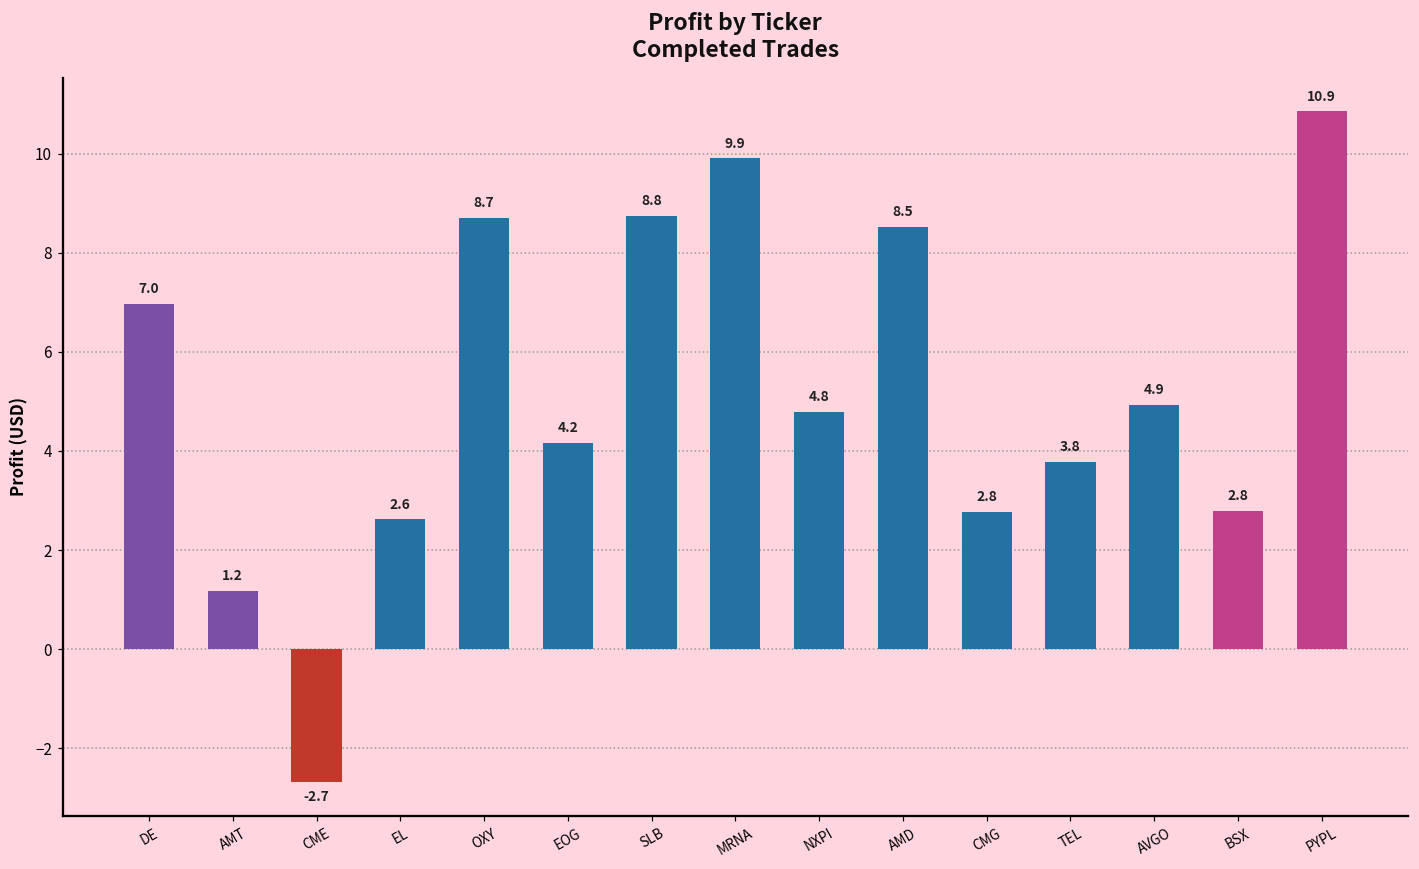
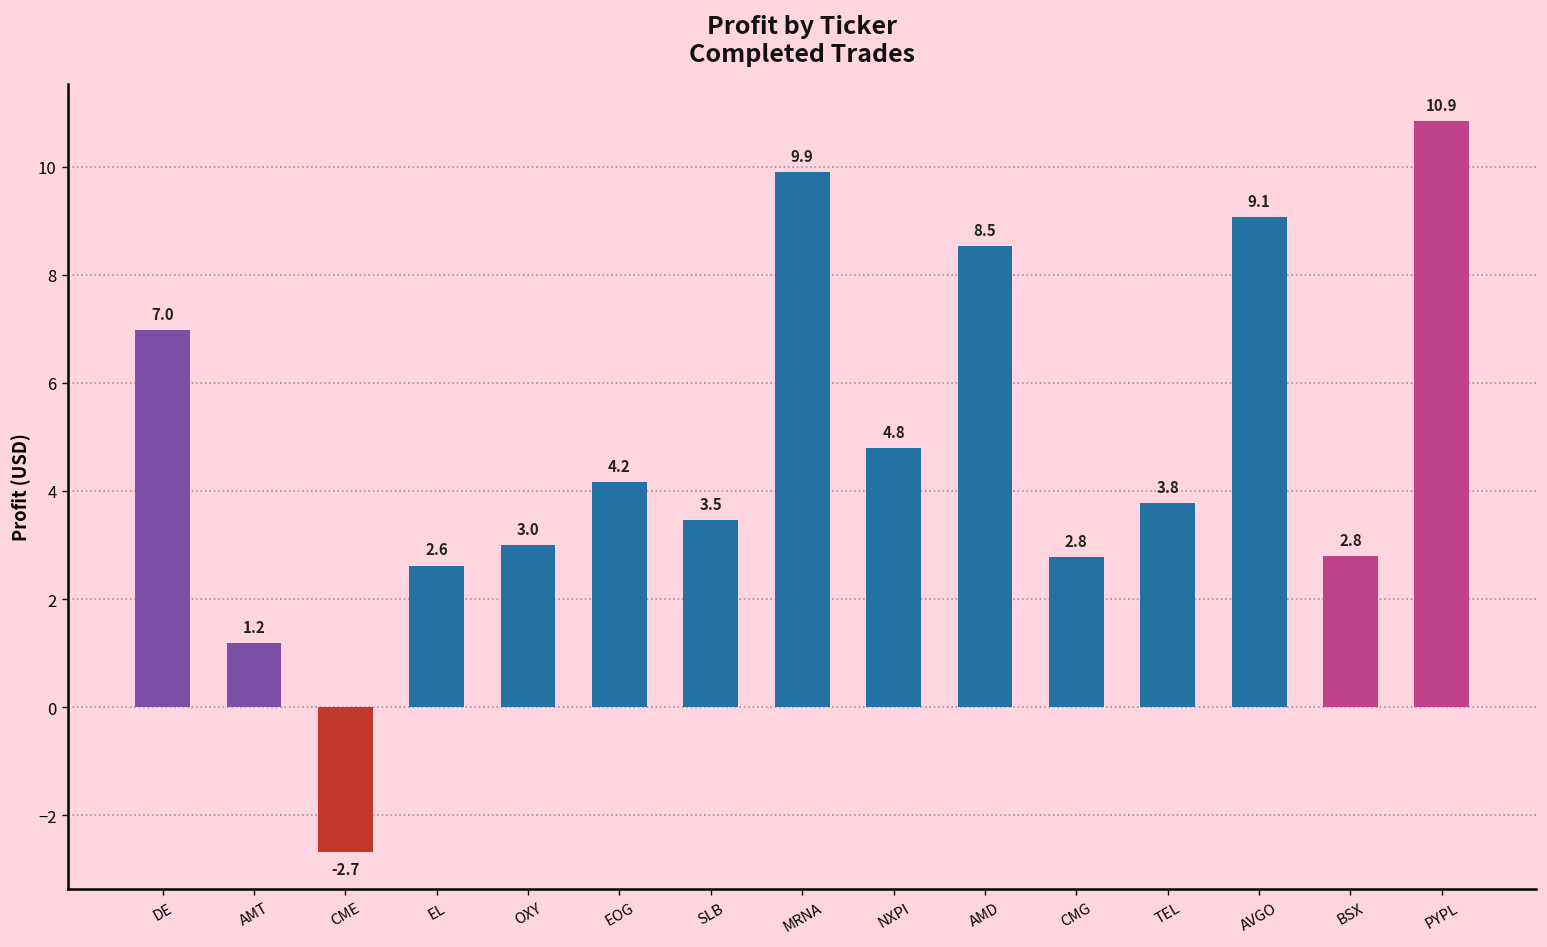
  {
    "DE": 7.0,
    "AMT": 1.2,
    "CME": -2.7,
    "EL": 2.6,
-   "OXY": 8.7,
+   "OXY": 3.0,
    "EOG": 4.2,
-   "SLB": 8.8,
+   "SLB": 3.5,
    "MRNA": 9.9,
    "NXPI": 4.8,
    "AMD": 8.5,
    "CMG": 2.8,
    "TEL": 3.8,
-   "AVGO": 4.9,
+   "AVGO": 9.1,
    "BSX": 2.8,
    "PYPL": 10.9
  }
